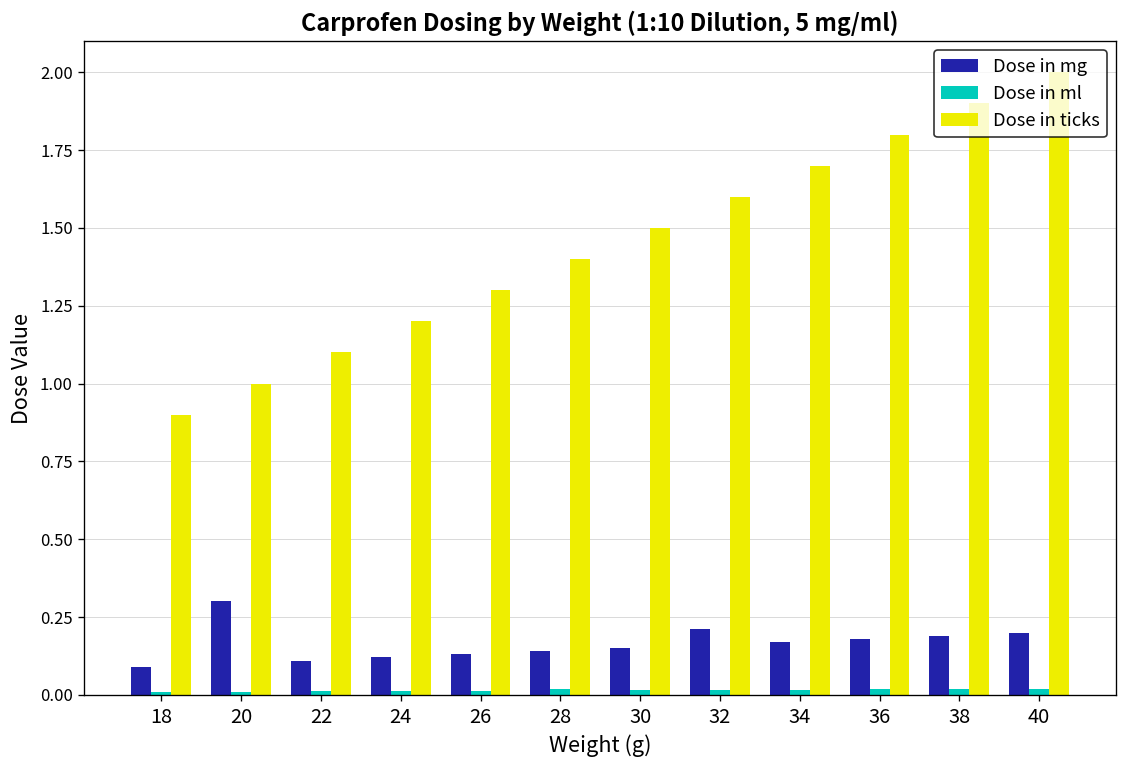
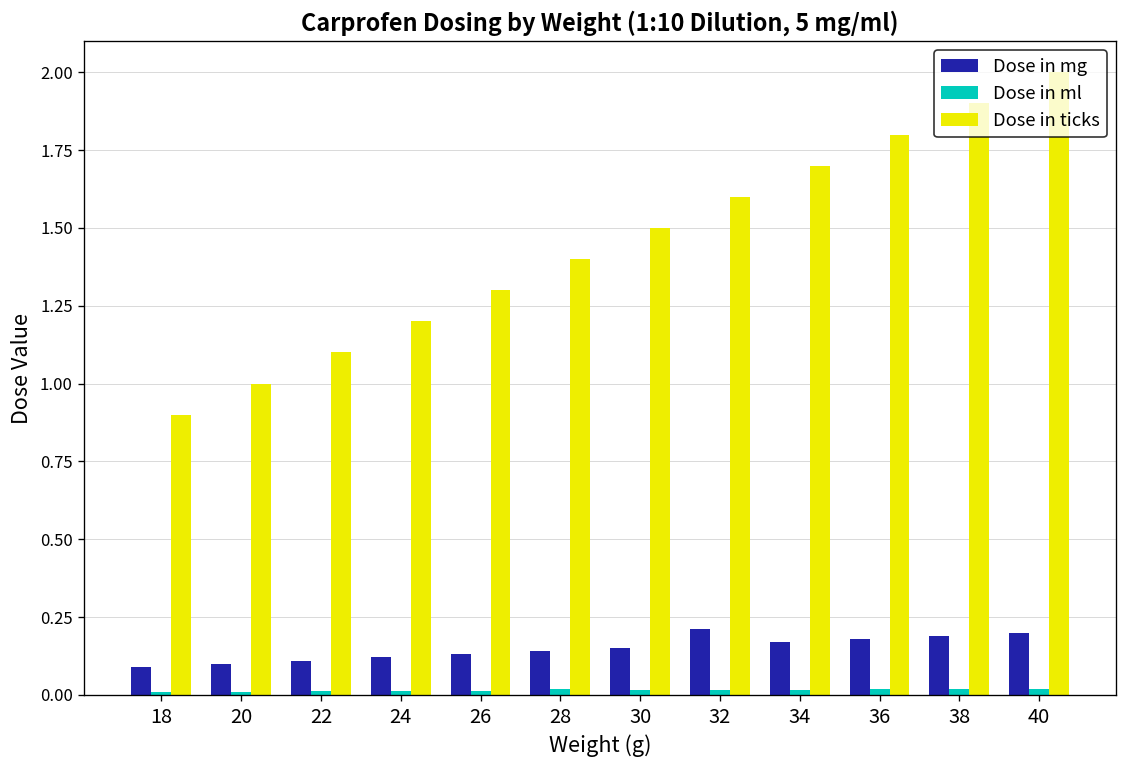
  {
    "Dose in mg": {
      "18": 0.09,
-     "20": 0.3,
+     "20": 0.1,
      "22": 0.11,
      "24": 0.12,
      "26": 0.13,
      "28": 0.14,
      "30": 0.15,
      "32": 0.21,
      "34": 0.17,
      "36": 0.18,
      "38": 0.19,
      "40": 0.2
    },
    "Dose in ml": {
      "20": 0.01,
      "22": 0.01,
      "24": 0.01,
      "26": 0.01,
      "28": 0.02,
      "30": 0.02,
      "32": 0.02,
      "34": 0.02,
      "36": 0.02,
      "38": 0.02,
      "40": 0.02
    },
    "Dose in ticks": {
      "18": 0.9,
      "20": 1.0,
      "22": 1.1,
      "24": 1.2,
      "26": 1.3,
      "28": 1.4,
      "30": 1.5,
      "32": 1.6,
      "34": 1.7,
      "36": 1.8
    }
  }
